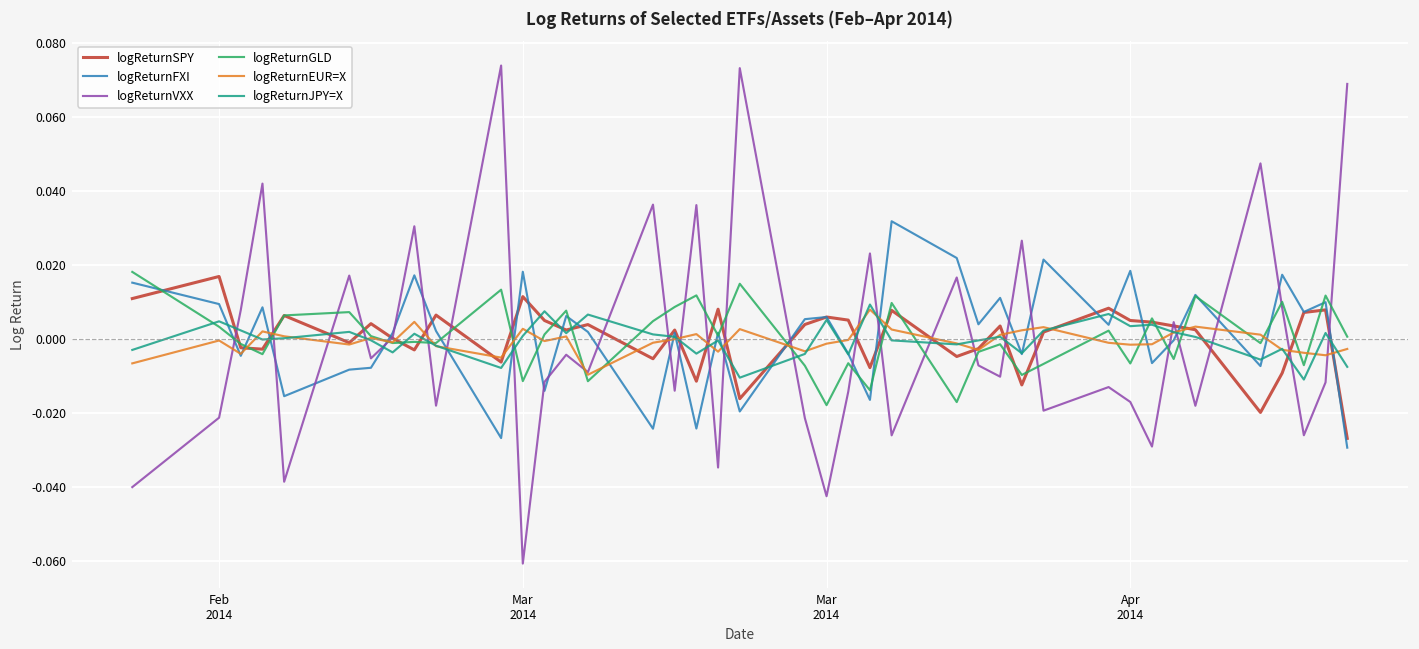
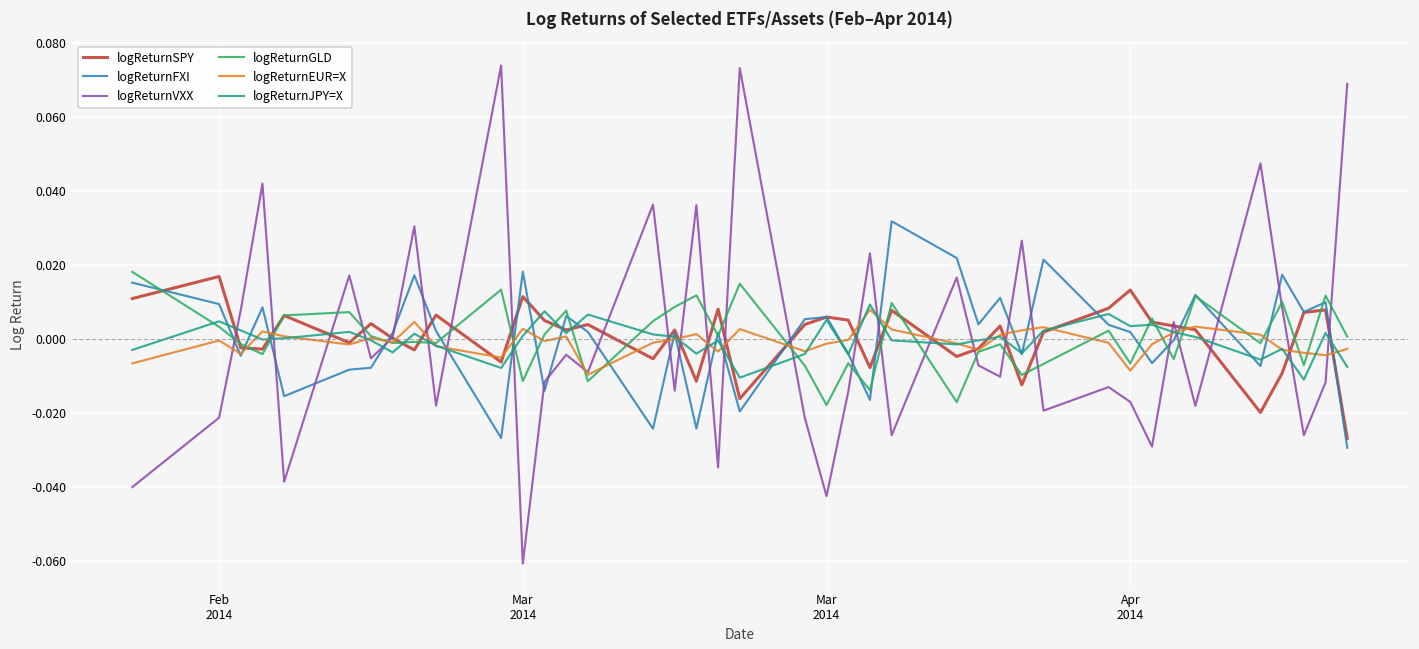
  {
    "logReturnSPY": {
      "Feb 2014": 0.017,
-     "Apr 2014": 0.005
+     "Apr 2014": 0.013
    },
    "logReturnFXI": {
      "Feb 2014": 0.010,
-     "Apr 2014": 0.018
+     "Apr 2014": 0.002
    },
    "logReturnVXX": {
      "Feb 2014": -0.021,
      "Apr 2014": -0.017
    },
    "logReturnEUR=X": {
      "Feb 2014": 0.000,
-     "Apr 2014": -0.001
+     "Apr 2014": -0.008
    }
  }
